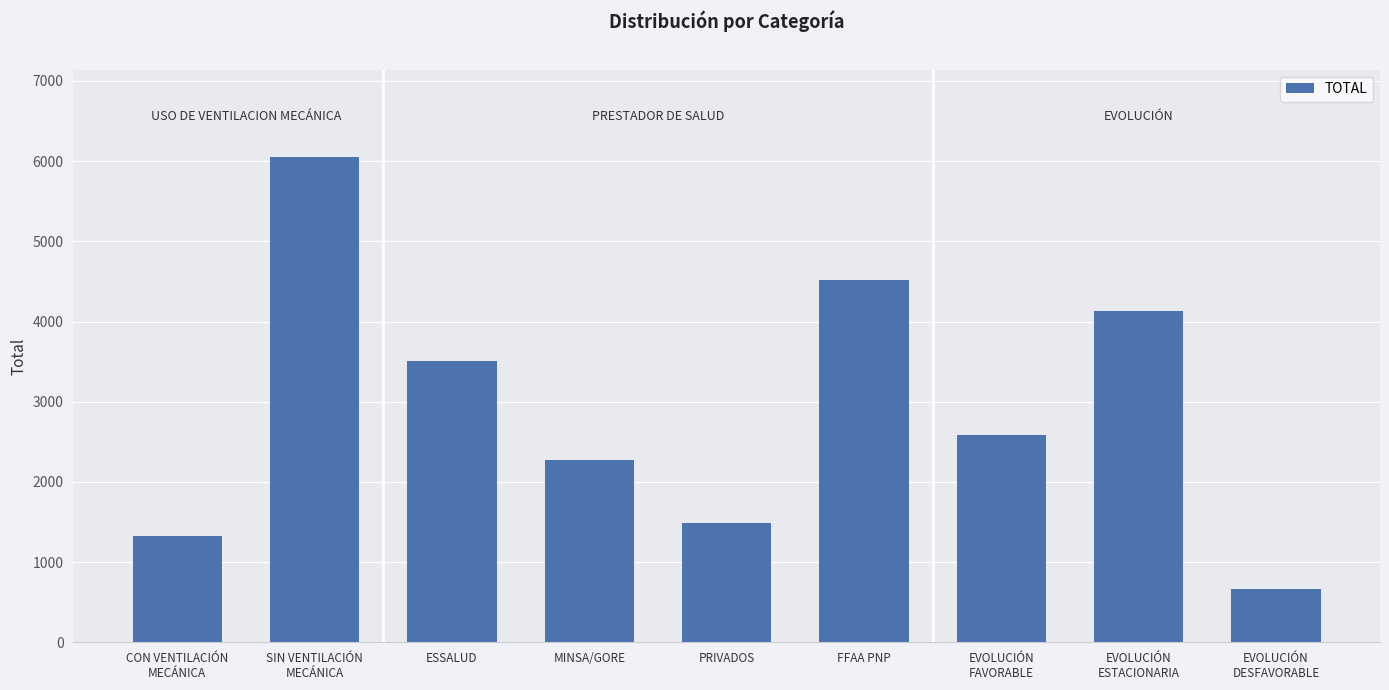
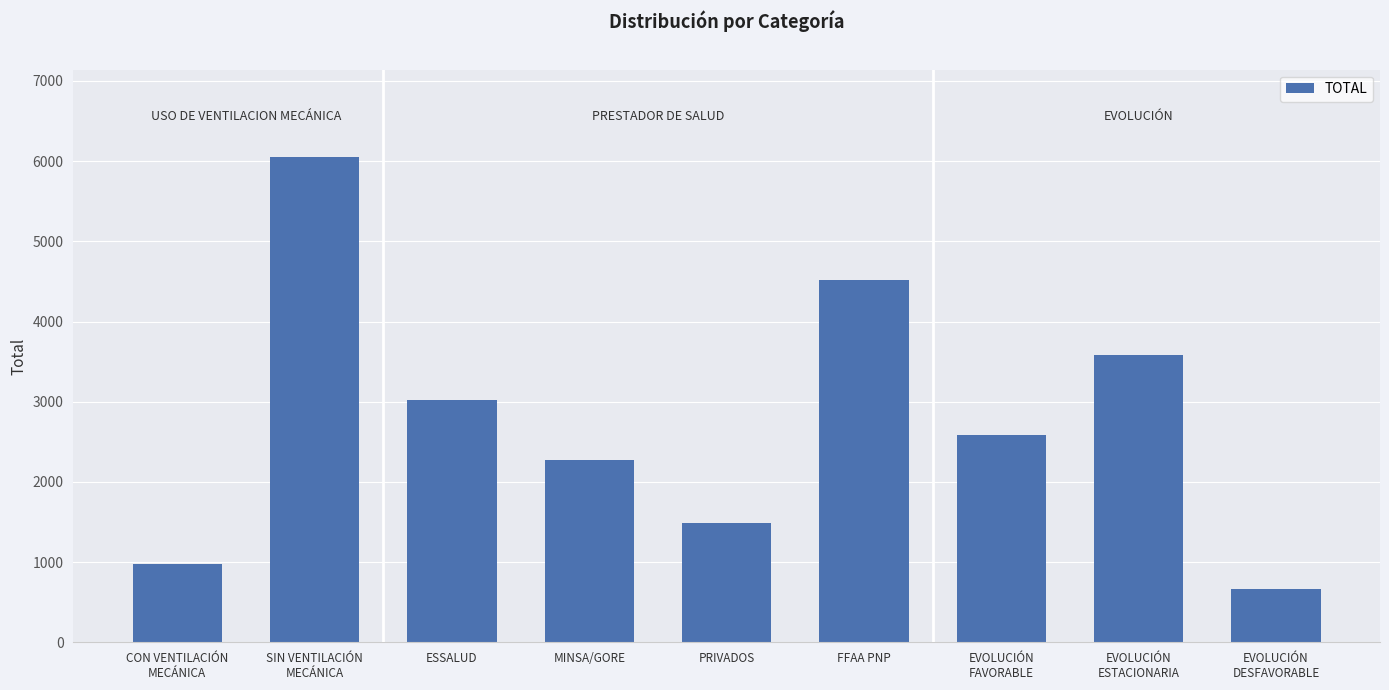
  {
-   "CON VENTILACIÓN MECÁNICA": 1300,
+   "CON VENTILACIÓN MECÁNICA": 1000,
    "SIN VENTILACIÓN MECÁNICA": 6100,
-   "ESSALUD": 3500,
+   "ESSALUD": 3000,
    "MINSA/GORE": 2300,
    "PRIVADOS": 1500,
    "FFAA PNP": 4500,
    "EVOLUCIÓN FAVORABLE": 2600,
-   "EVOLUCIÓN ESTACIONARIA": 4100,
+   "EVOLUCIÓN ESTACIONARIA": 3600,
    "EVOLUCIÓN DESFAVORABLE": 700
  }
